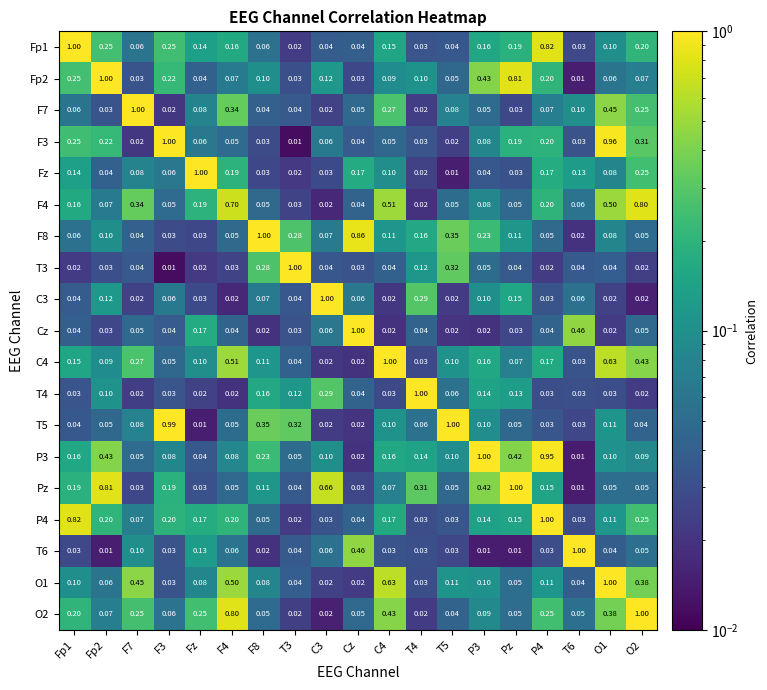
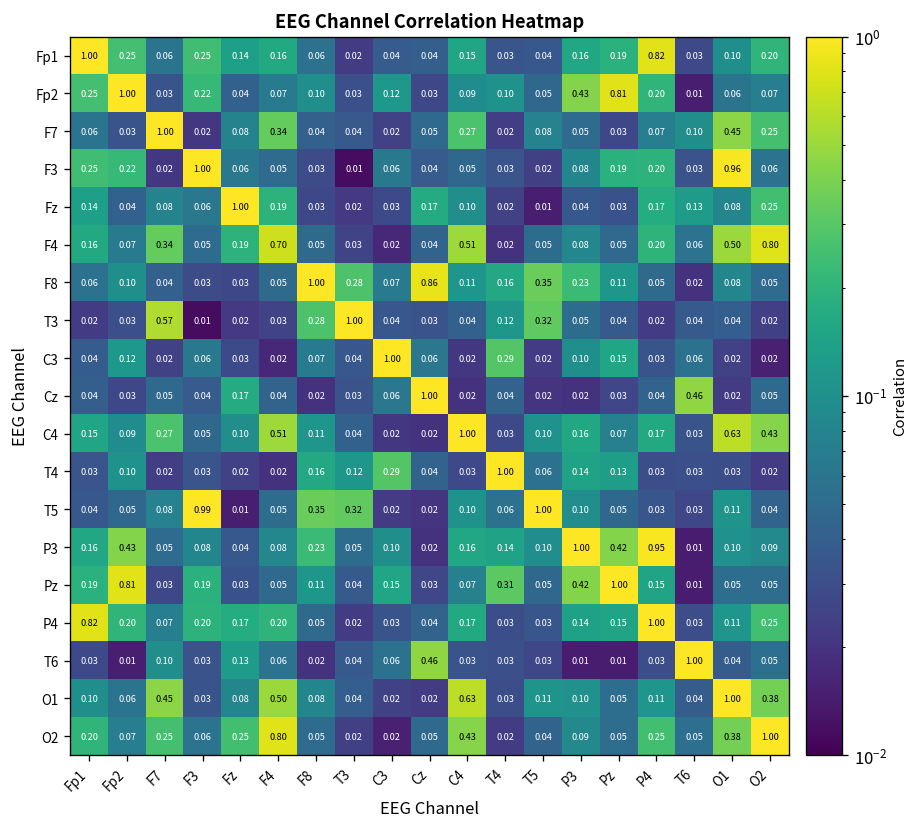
  {
    "F3": {
      "Fp1": 0.25,
      "Fp2": 0.22,
      "F7": 0.02,
      "F3": 1.00,
      "Fz": 0.06,
      "F4": 0.05,
      "F8": 0.03,
      "T3": 0.01,
      "C3": 0.06,
      "Cz": 0.04,
      "C4": 0.05,
      "T4": 0.03,
      "T5": 0.02,
      "P3": 0.08,
      "Pz": 0.19,
      "P4": 0.20,
      "T6": 0.03,
      "O1": 0.96,
-     "O2": 0.31
+     "O2": 0.06
    },
    "T3": {
      "Fp1": 0.02,
      "Fp2": 0.03,
-     "F7": 0.04,
+     "F7": 0.57,
      "F3": 0.01,
      "Fz": 0.02,
      "F4": 0.03,
      "F8": 0.28,
      "T3": 1.00,
      "C3": 0.04,
      "Cz": 0.03,
      "C4": 0.04,
      "T4": 0.12,
      "T5": 0.32,
      "P3": 0.05,
      "Pz": 0.04,
      "P4": 0.02,
      "T6": 0.04,
      "O1": 0.04,
      "O2": 0.02
    },
    "Pz": {
      "Fp1": 0.19,
      "Fp2": 0.81,
      "F7": 0.03,
      "F3": 0.19,
      "Fz": 0.03,
      "F4": 0.05,
      "F8": 0.11,
      "T3": 0.04,
-     "C3": 0.66,
+     "C3": 0.15,
      "Cz": 0.03,
      "C4": 0.07,
      "T4": 0.31,
      "T5": 0.05,
      "P3": 0.42,
      "Pz": 1.00,
      "P4": 0.15,
      "T6": 0.01,
      "O1": 0.05,
      "O2": 0.05
    }
  }
